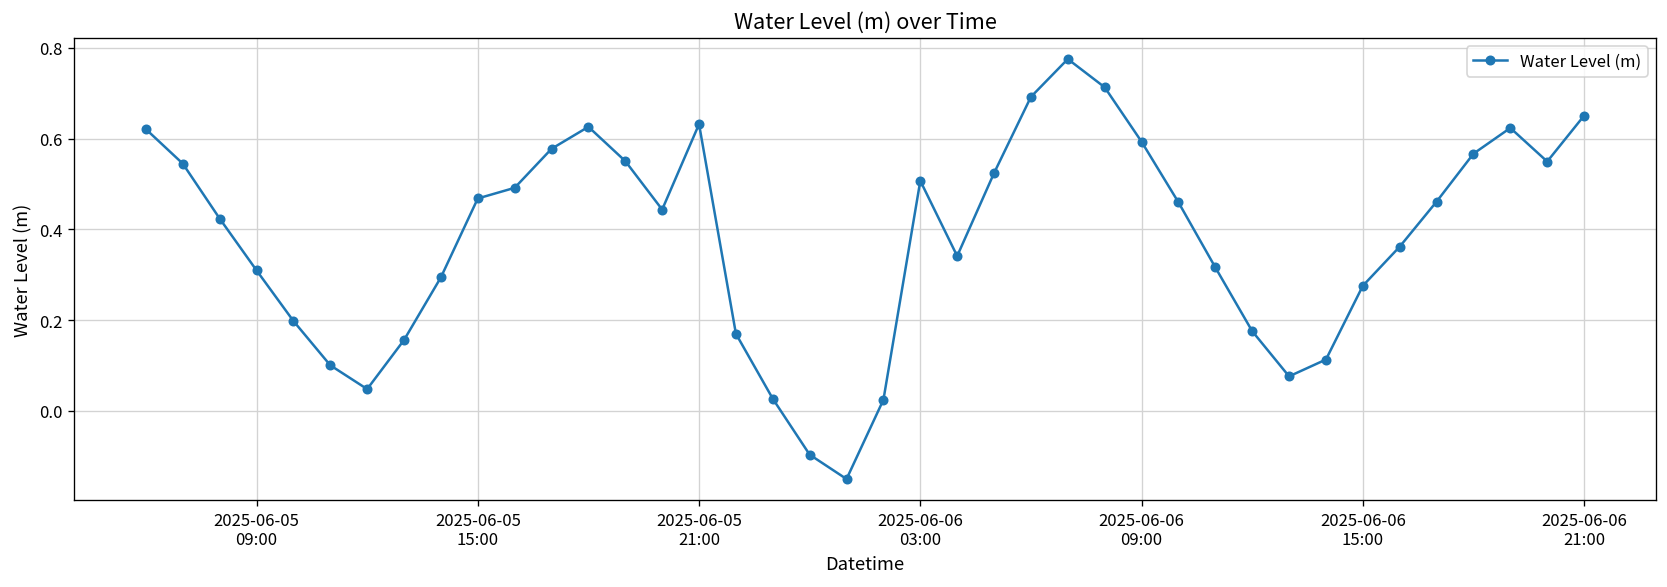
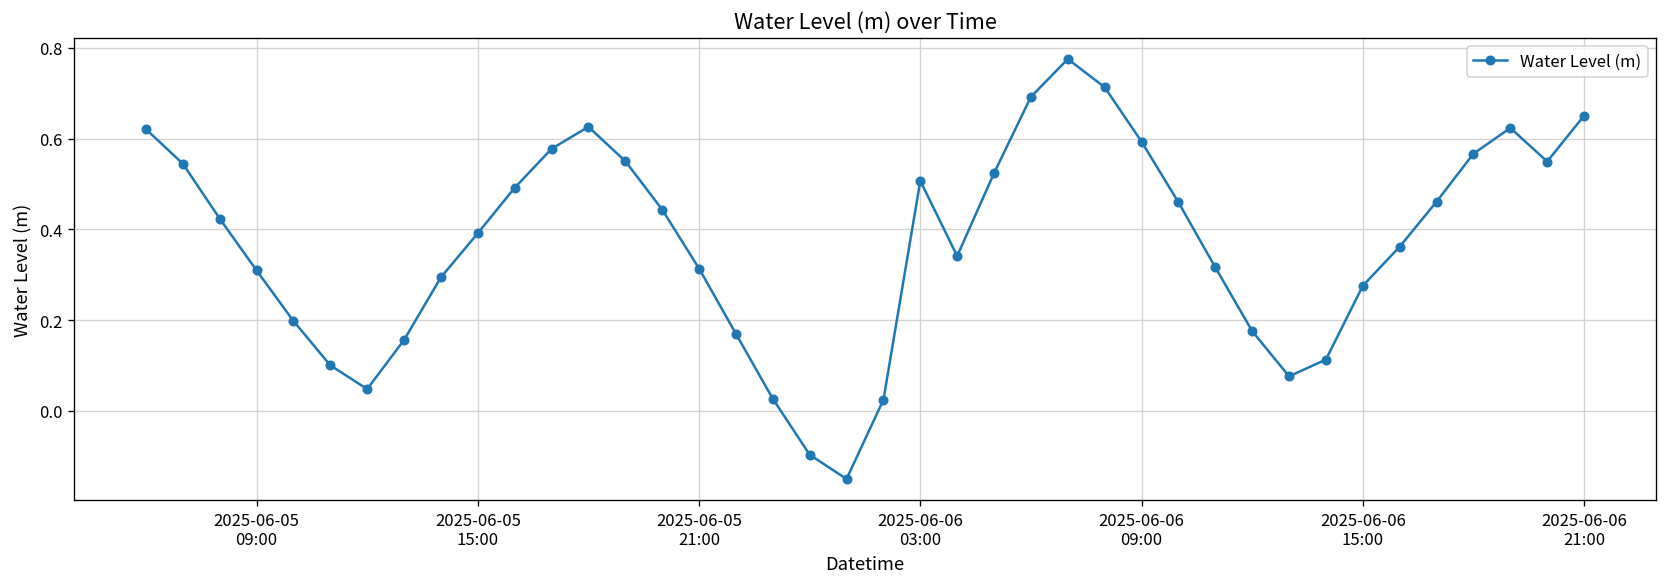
  {
    "2025-06-05 09:00": 0.31,
-   "2025-06-05 15:00": 0.47,
-   "2025-06-05 21:00": 0.63,
+   "2025-06-05 15:00": 0.39,
+   "2025-06-05 21:00": 0.31,
    "2025-06-06 03:00": 0.51,
    "2025-06-06 09:00": 0.59,
    "2025-06-06 15:00": 0.28,
    "2025-06-06 21:00": 0.65
  }
